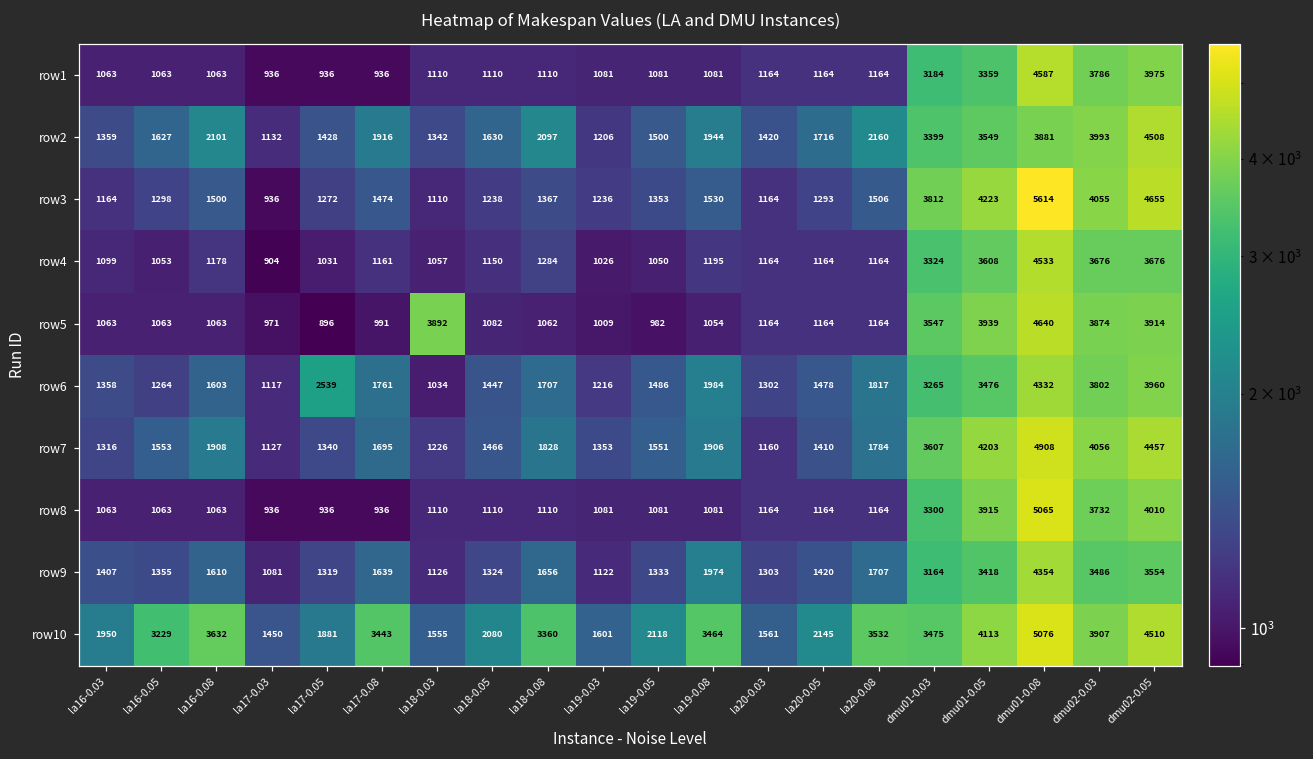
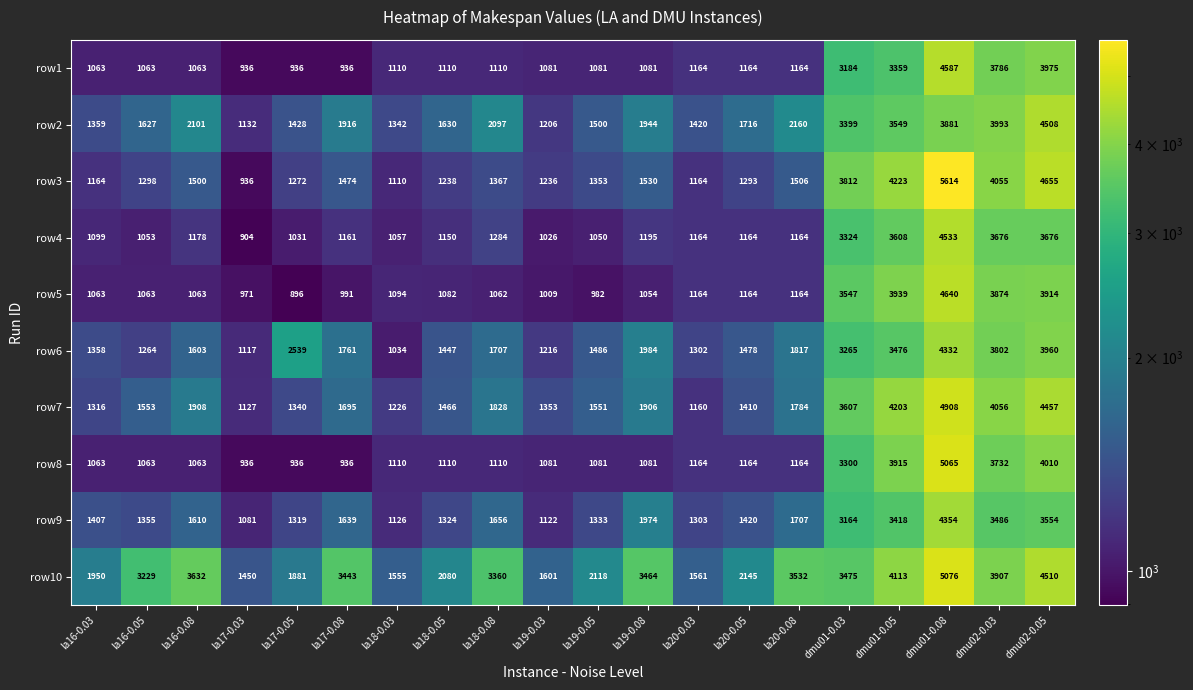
  {
    "row1": {
      "la16-0.03": 1063,
      "la16-0.05": 1063,
      "la16-0.08": 1063,
      "la17-0.03": 936,
      "la17-0.05": 936,
      "la17-0.08": 936,
      "la18-0.03": 1110,
      "la18-0.05": 1110,
      "la18-0.08": 1110,
      "la19-0.03": 1081,
      "la19-0.05": 1081,
      "la19-0.08": 1081,
      "la20-0.03": 1164,
      "la20-0.05": 1164,
      "la20-0.08": 1164,
      "dmu01-0.03": 3184,
      "dmu01-0.05": 3359,
      "dmu01-0.08": 4587,
      "dmu02-0.03": 3786,
      "dmu02-0.05": 3975
    },
    "row2": {
      "la16-0.03": 1359,
      "la16-0.05": 1627,
      "la16-0.08": 2101,
      "la17-0.03": 1132,
      "la17-0.05": 1428,
      "la17-0.08": 1916,
      "la18-0.03": 1342,
      "la18-0.05": 1630,
      "la18-0.08": 2097,
      "la19-0.03": 1206,
      "la19-0.05": 1500,
      "la19-0.08": 1944,
      "la20-0.03": 1420,
      "la20-0.05": 1716,
      "la20-0.08": 2160,
      "dmu01-0.03": 3399,
      "dmu01-0.05": 3549,
      "dmu01-0.08": 3881,
      "dmu02-0.03": 3993,
      "dmu02-0.05": 4508
    },
    "row3": {
      "la16-0.03": 1164,
      "la16-0.05": 1298,
      "la16-0.08": 1500,
      "la17-0.03": 936,
      "la17-0.05": 1272,
      "la17-0.08": 1474,
      "la18-0.03": 1110,
      "la18-0.05": 1238,
      "la18-0.08": 1367,
      "la19-0.03": 1236,
      "la19-0.05": 1353,
      "la19-0.08": 1530,
      "la20-0.03": 1164,
      "la20-0.05": 1293,
      "la20-0.08": 1506,
      "dmu01-0.03": 3812,
      "dmu01-0.05": 4223,
      "dmu01-0.08": 5614,
      "dmu02-0.03": 4055,
      "dmu02-0.05": 4655
    },
    "row4": {
      "la16-0.03": 1099,
      "la16-0.05": 1053,
      "la16-0.08": 1178,
      "la17-0.03": 904,
      "la17-0.05": 1031,
      "la17-0.08": 1161,
      "la18-0.03": 1057,
      "la18-0.05": 1150,
      "la18-0.08": 1284,
      "la19-0.03": 1026,
      "la19-0.05": 1050,
      "la19-0.08": 1195,
      "la20-0.03": 1164,
      "la20-0.05": 1164,
      "la20-0.08": 1164,
      "dmu01-0.03": 3324,
      "dmu01-0.05": 3608,
      "dmu01-0.08": 4533,
      "dmu02-0.03": 3676,
      "dmu02-0.05": 3676
    },
    "row5": {
      "la16-0.03": 1063,
      "la16-0.05": 1063,
      "la16-0.08": 1063,
      "la17-0.03": 971,
      "la17-0.05": 896,
      "la17-0.08": 991,
-     "la18-0.03": 3892,
+     "la18-0.03": 1094,
      "la18-0.05": 1082,
      "la18-0.08": 1062,
      "la19-0.03": 1009,
      "la19-0.05": 982,
      "la19-0.08": 1054,
      "la20-0.03": 1164,
      "la20-0.05": 1164,
      "la20-0.08": 1164,
      "dmu01-0.03": 3547,
      "dmu01-0.05": 3939,
      "dmu01-0.08": 4640,
      "dmu02-0.03": 3874,
      "dmu02-0.05": 3914
    },
    "row6": {
      "la16-0.03": 1358,
      "la16-0.05": 1264,
      "la16-0.08": 1603,
      "la17-0.03": 1117,
      "la17-0.05": 2539,
      "la17-0.08": 1761,
      "la18-0.03": 1034,
      "la18-0.05": 1447,
      "la18-0.08": 1707,
      "la19-0.03": 1216,
      "la19-0.05": 1486,
      "la19-0.08": 1984,
      "la20-0.03": 1302,
      "la20-0.05": 1478,
      "la20-0.08": 1817,
      "dmu01-0.03": 3265,
      "dmu01-0.05": 3476,
      "dmu01-0.08": 4332,
      "dmu02-0.03": 3802,
      "dmu02-0.05": 3960
    },
    "row7": {
      "la16-0.03": 1316,
      "la16-0.05": 1553,
      "la16-0.08": 1908,
      "la17-0.03": 1127,
      "la17-0.05": 1340,
      "la17-0.08": 1695,
      "la18-0.03": 1226,
      "la18-0.05": 1466,
      "la18-0.08": 1828,
      "la19-0.03": 1353,
      "la19-0.05": 1551,
      "la19-0.08": 1906,
      "la20-0.03": 1160,
      "la20-0.05": 1410,
      "la20-0.08": 1784,
      "dmu01-0.03": 3607,
      "dmu01-0.05": 4203,
      "dmu01-0.08": 4908,
      "dmu02-0.03": 4056,
      "dmu02-0.05": 4457
    },
    "row8": {
      "la16-0.03": 1063,
      "la16-0.05": 1063,
      "la16-0.08": 1063,
      "la17-0.03": 936,
      "la17-0.05": 936,
      "la17-0.08": 936,
      "la18-0.03": 1110,
      "la18-0.05": 1110,
      "la18-0.08": 1110,
      "la19-0.03": 1081,
      "la19-0.05": 1081,
      "la19-0.08": 1081,
      "la20-0.03": 1164,
      "la20-0.05": 1164,
      "la20-0.08": 1164,
      "dmu01-0.03": 3300,
      "dmu01-0.05": 3915,
      "dmu01-0.08": 5065,
      "dmu02-0.03": 3732,
      "dmu02-0.05": 4010
    },
    "row9": {
      "la16-0.03": 1407,
      "la16-0.05": 1355,
      "la16-0.08": 1610,
      "la17-0.03": 1081,
      "la17-0.05": 1319,
      "la17-0.08": 1639,
      "la18-0.03": 1126,
      "la18-0.05": 1324,
      "la18-0.08": 1656,
      "la19-0.03": 1122,
      "la19-0.05": 1333,
      "la19-0.08": 1974,
      "la20-0.03": 1303,
      "la20-0.05": 1420,
      "la20-0.08": 1707,
      "dmu01-0.03": 3164,
      "dmu01-0.05": 3418,
      "dmu01-0.08": 4354,
      "dmu02-0.03": 3486,
      "dmu02-0.05": 3554
    },
    "row10": {
      "la16-0.03": 1950,
      "la16-0.05": 3229,
      "la16-0.08": 3632,
      "la17-0.03": 1450,
      "la17-0.05": 1881,
      "la17-0.08": 3443,
      "la18-0.03": 1555,
      "la18-0.05": 2080,
      "la18-0.08": 3360,
      "la19-0.03": 1601,
      "la19-0.05": 2118,
      "la19-0.08": 3464,
      "la20-0.03": 1561,
      "la20-0.05": 2145,
      "la20-0.08": 3532,
      "dmu01-0.03": 3475,
      "dmu01-0.05": 4113,
      "dmu01-0.08": 5076,
      "dmu02-0.03": 3907,
      "dmu02-0.05": 4510
    }
  }
